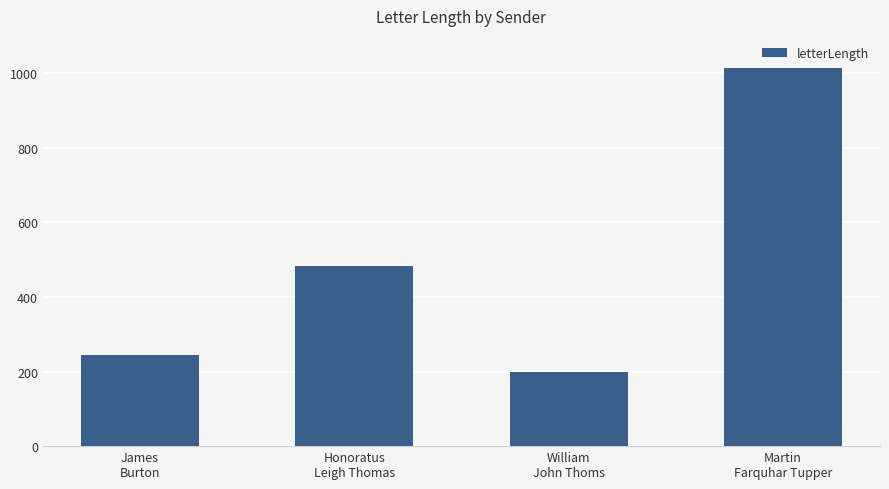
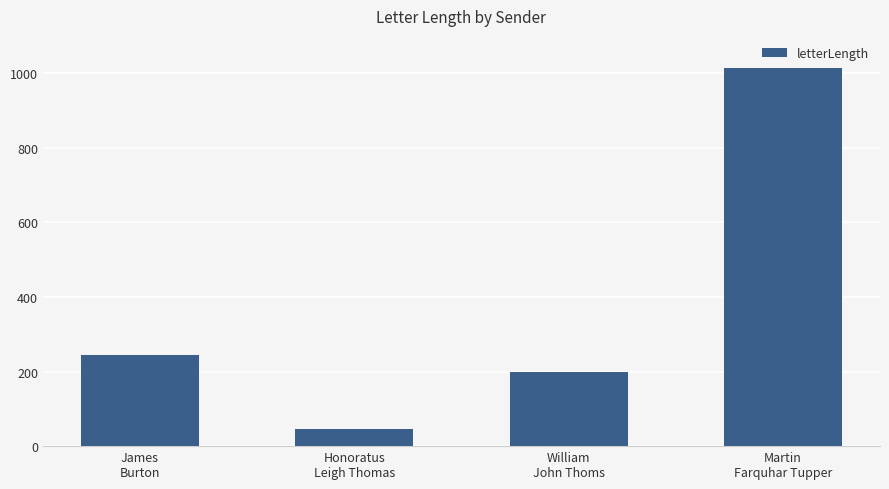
  {
    "James Burton": 240,
-   "Honoratus Leigh Thomas": 480,
+   "Honoratus Leigh Thomas": 50,
    "William John Thoms": 200,
    "Martin Farquhar Tupper": 1010
  }
